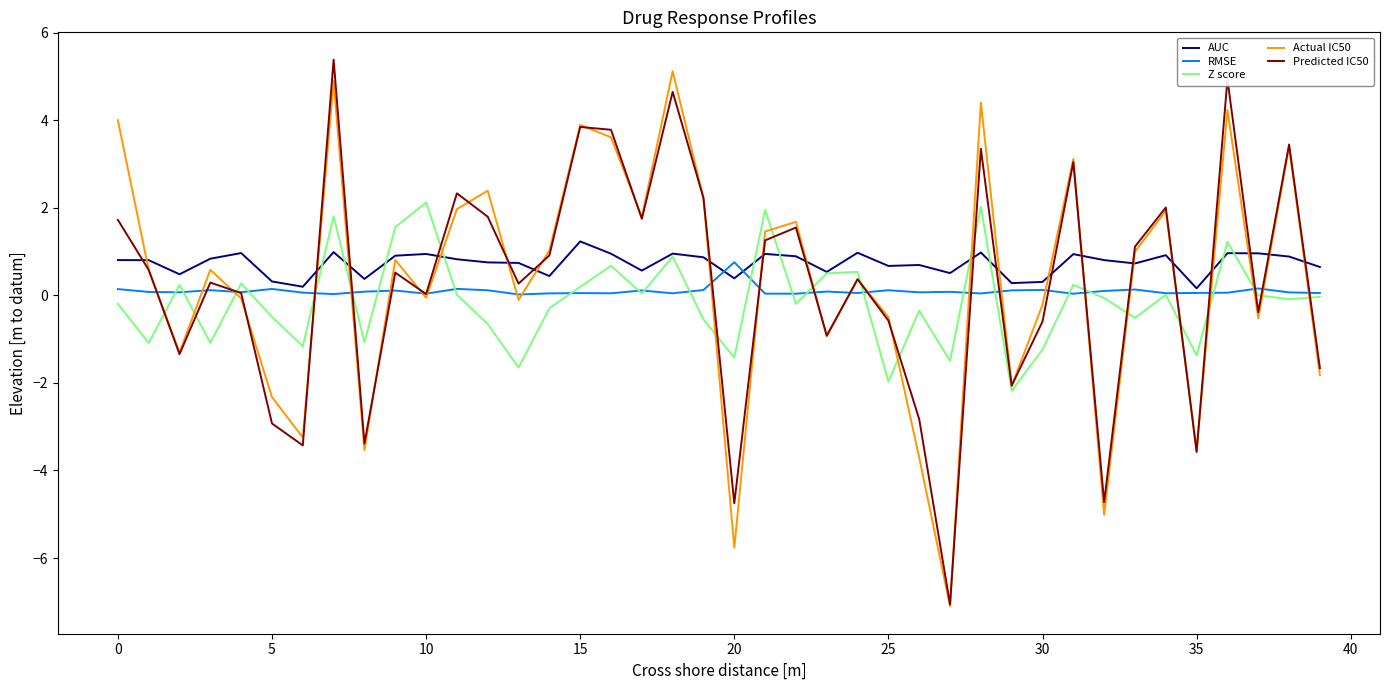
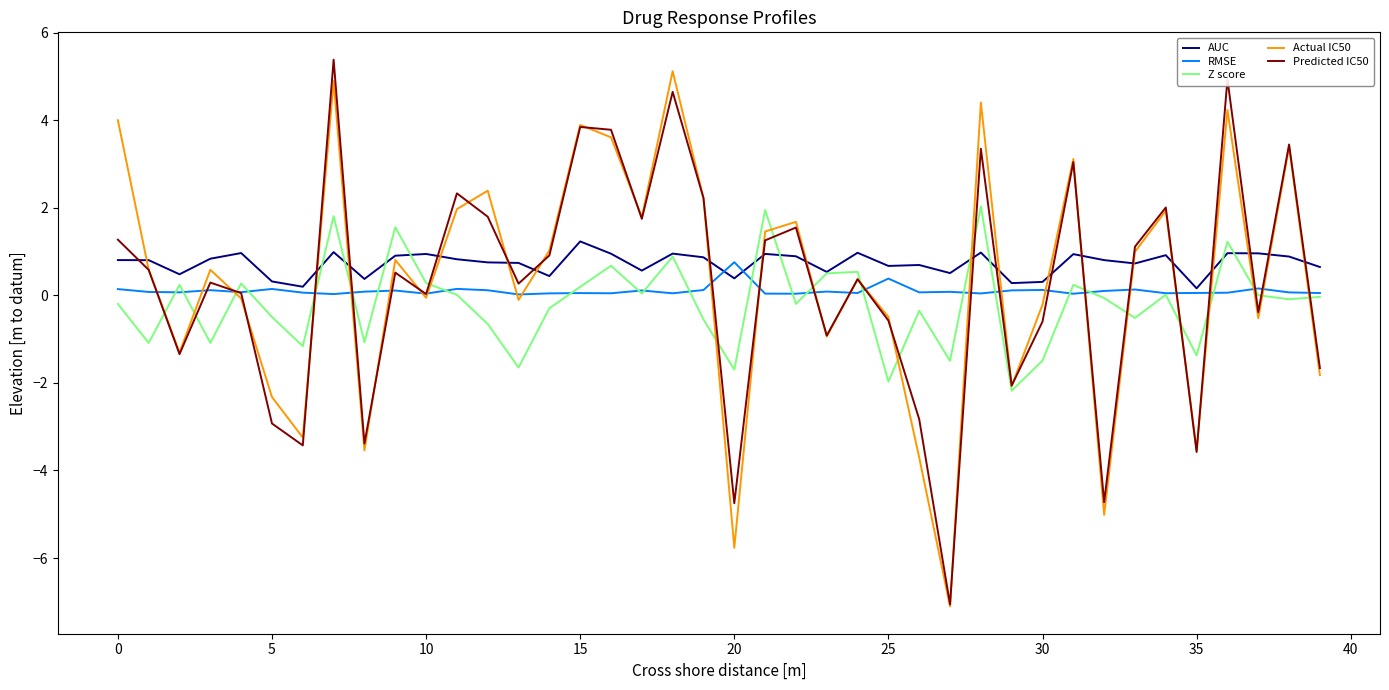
  {
    "AUC": {
      "0": 0.8,
      "5": 0.3,
      "10": 0.9,
      "15": 1.2,
      "20": 0.4,
      "25": 0.7,
      "30": 0.3,
      "35": 0.2
    },
    "RMSE": {
      "0": 0.1,
      "5": 0.1,
      "15": 0.1,
      "20": 0.8,
-     "25": 0.1,
+     "25": 0.4,
      "30": 0.1,
      "35": 0.1
    },
    "Z score": {
      "0": -0.2,
      "5": -0.5,
-     "10": 2.1,
+     "10": 0.3,
      "15": 0.2,
-     "20": -1.4,
+     "20": -1.7,
      "25": -2.0,
-     "30": -1.2,
+     "30": -1.5,
      "35": -1.4
    },
    "Actual IC50": {
      "0": 4.0,
      "5": -2.3,
      "10": -0.1,
      "20": -5.8,
      "25": -0.5,
      "30": -0.2
    },
    "Predicted IC50": {
-     "0": 1.7,
+     "0": 1.3,
      "5": -2.9,
      "20": -4.8,
      "25": -0.6,
      "30": -0.6
    }
  }
